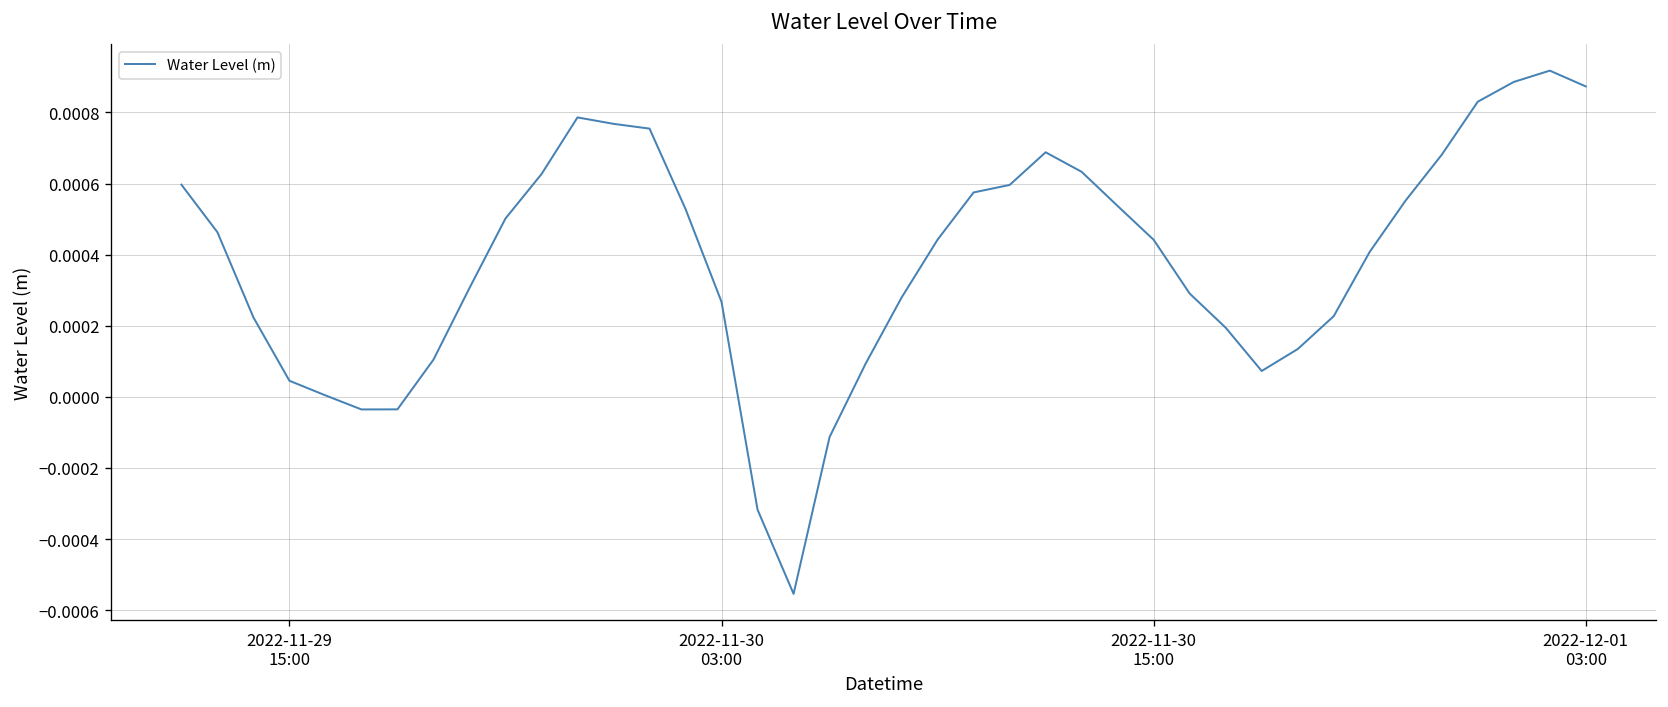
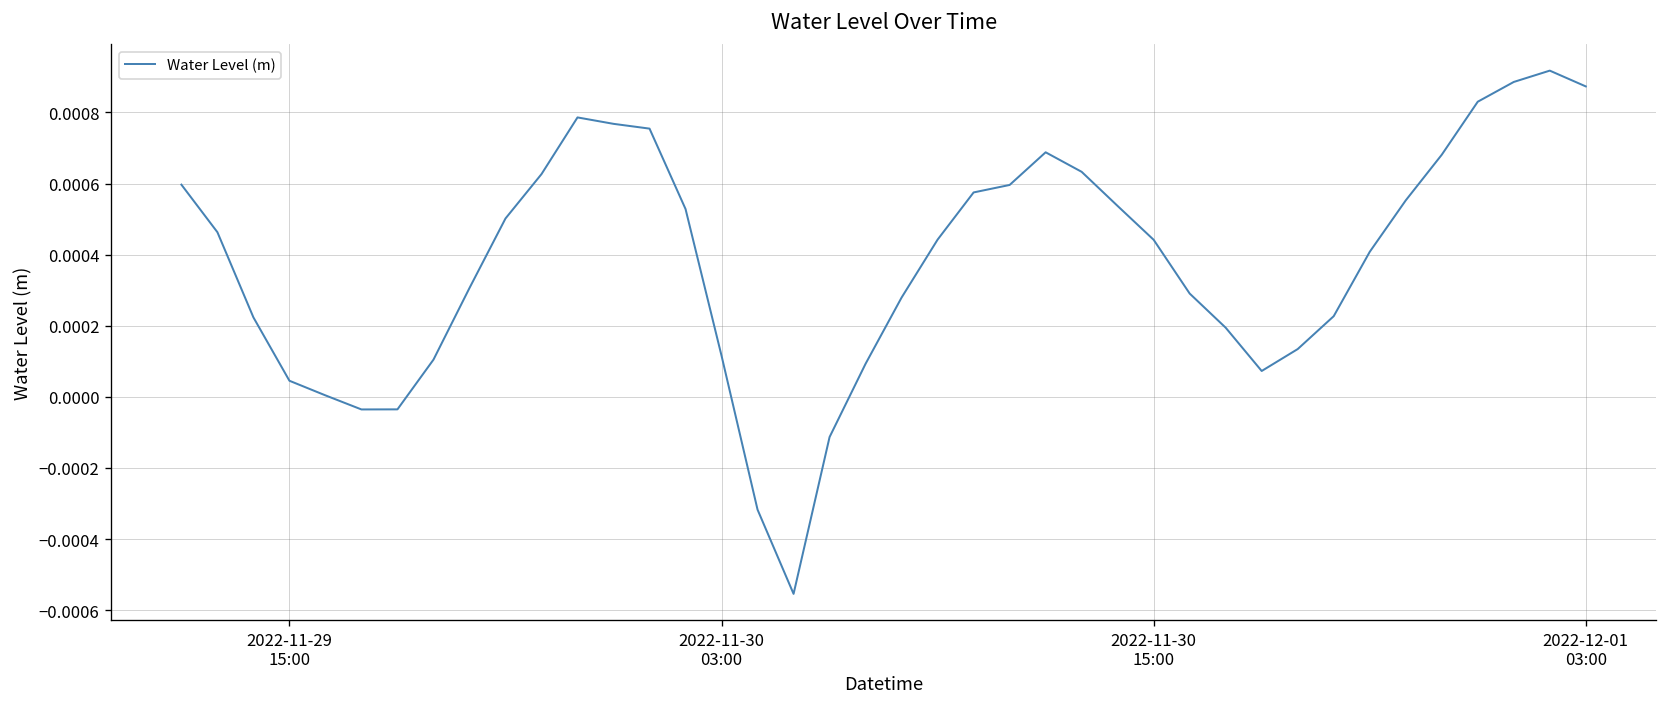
  {
    "2022-11-29 15:00": 0.00005,
-   "2022-11-30 03:00": 0.00027,
+   "2022-11-30 03:00": 0.00012,
    "2022-11-30 15:00": 0.00044,
    "2022-12-01 03:00": 0.00087
  }
